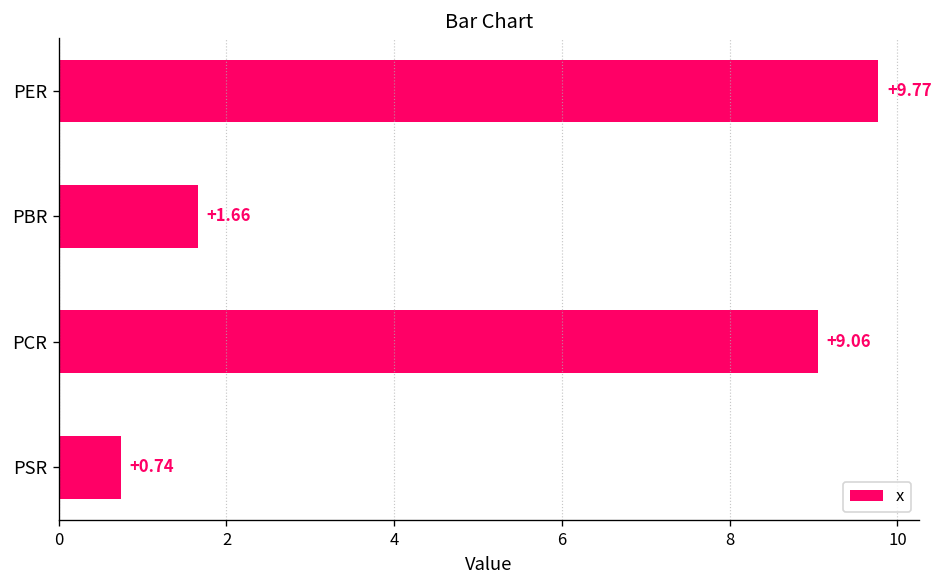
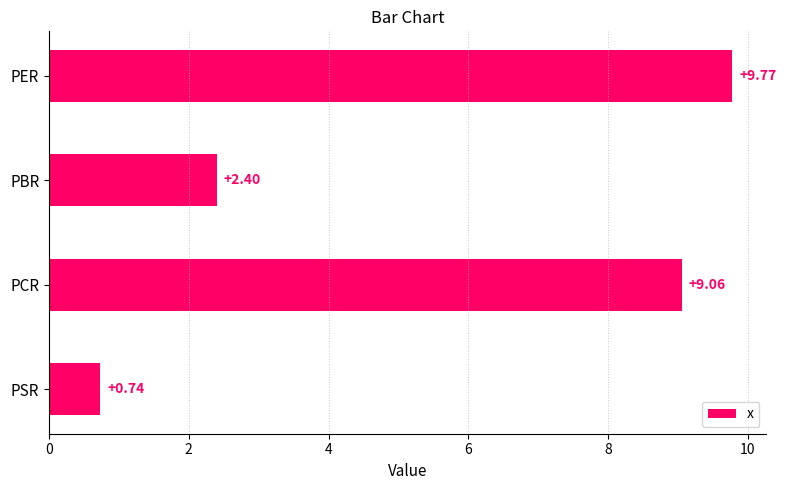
  {
    "PER": "+9.77",
-   "PBR": "+1.66",
+   "PBR": "+2.40",
    "PCR": "+9.06",
    "PSR": "+0.74"
  }
